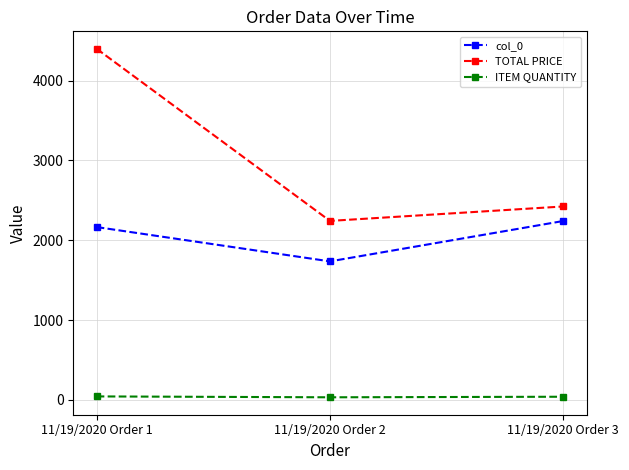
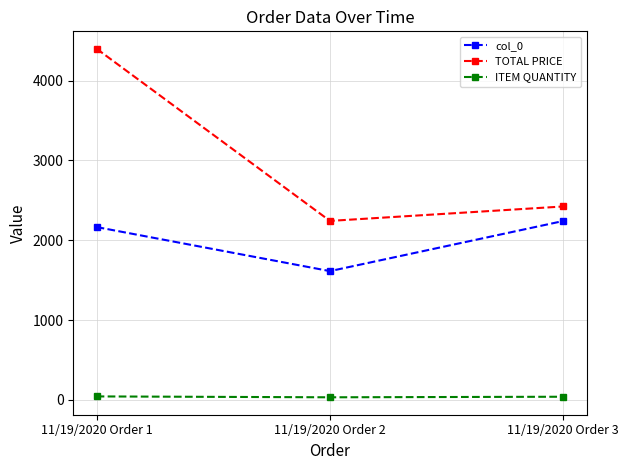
  {
    "col_0": {
      "11/19/2020 Order 1": 2200,
-     "11/19/2020 Order 2": 1700,
+     "11/19/2020 Order 2": 1600,
      "11/19/2020 Order 3": 2200
    },
    "TOTAL PRICE": {
      "11/19/2020 Order 1": 4400,
      "11/19/2020 Order 2": 2200,
      "11/19/2020 Order 3": 2400
    },
    "ITEM QUANTITY": {
      "11/19/2020 Order 1": 0,
      "11/19/2020 Order 2": 0,
      "11/19/2020 Order 3": 0
    }
  }
